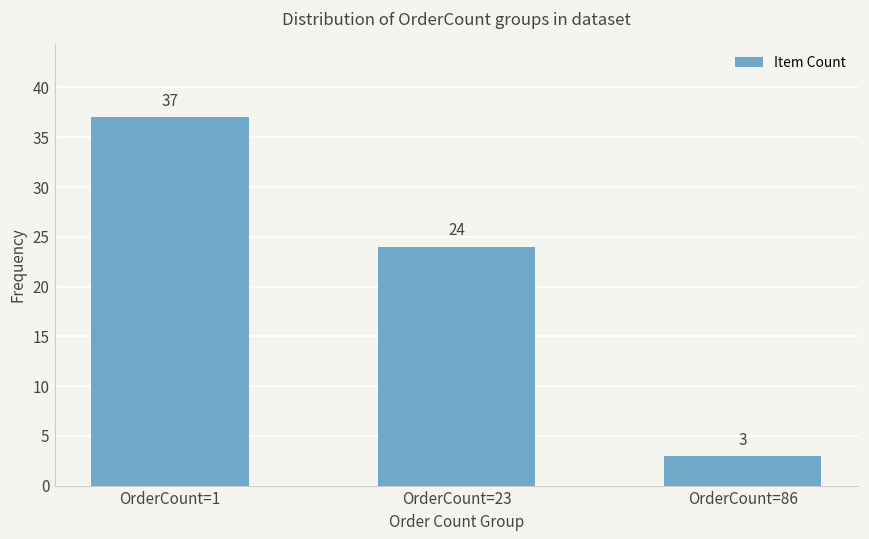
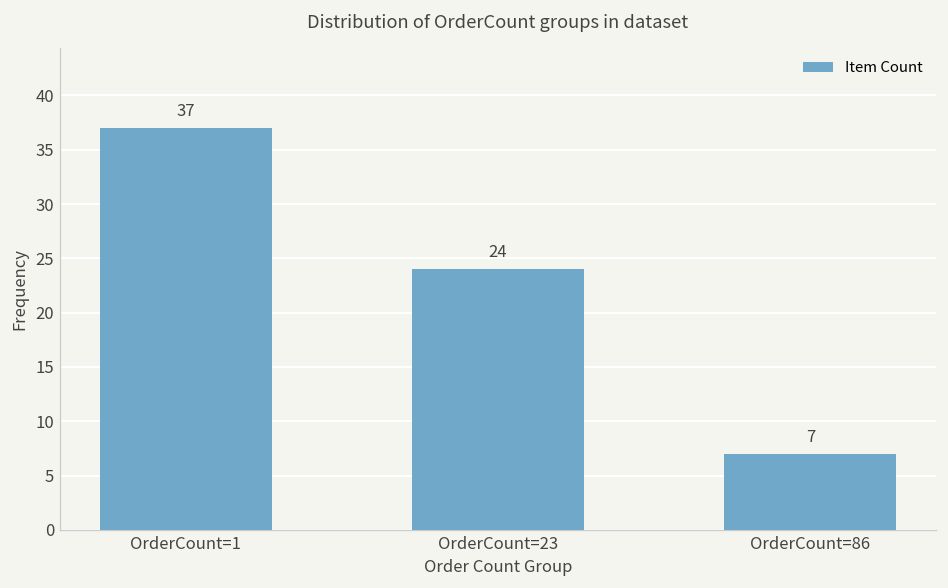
  {
    "OrderCount=1": 37,
    "OrderCount=23": 24,
-   "OrderCount=86": 3
+   "OrderCount=86": 7
  }
